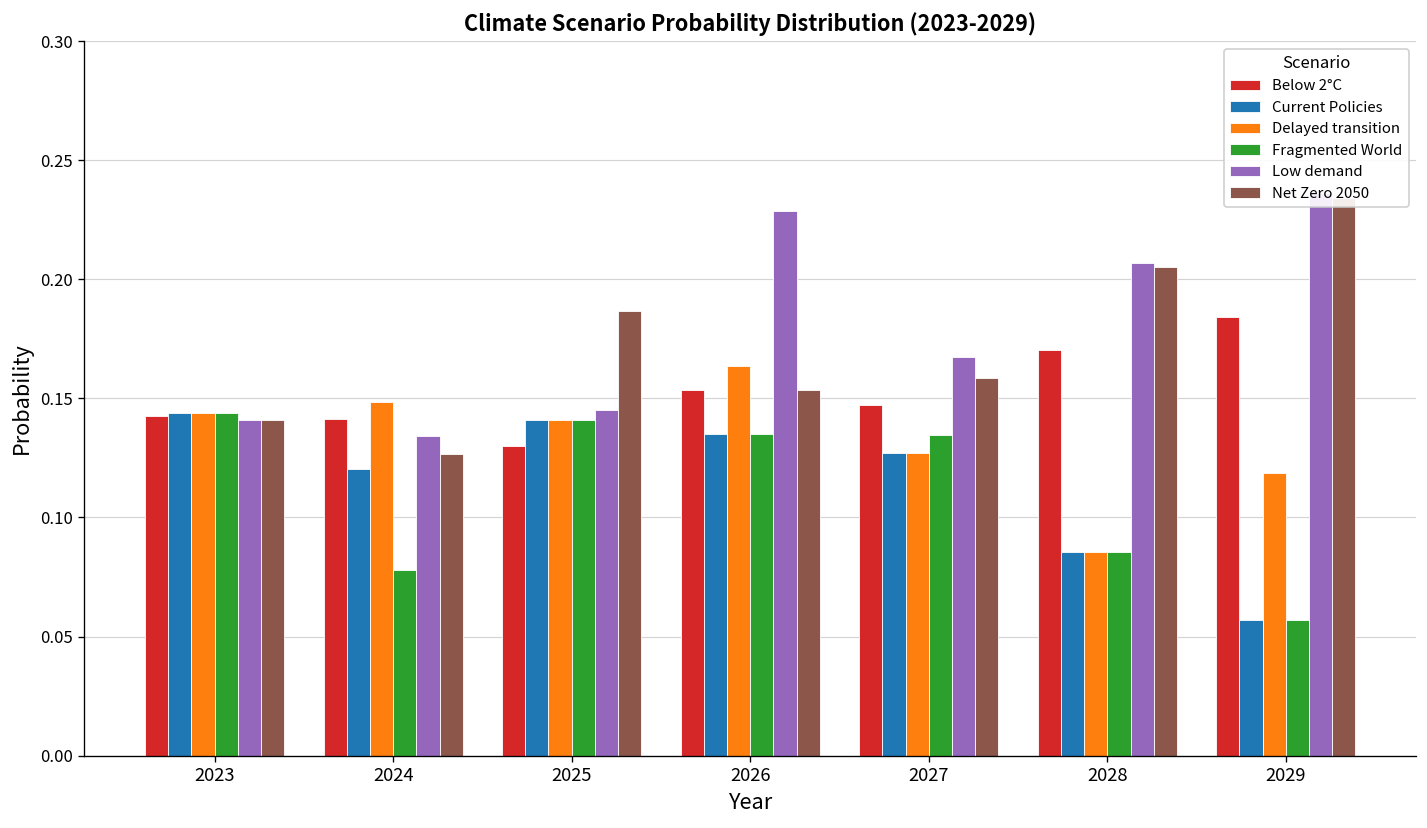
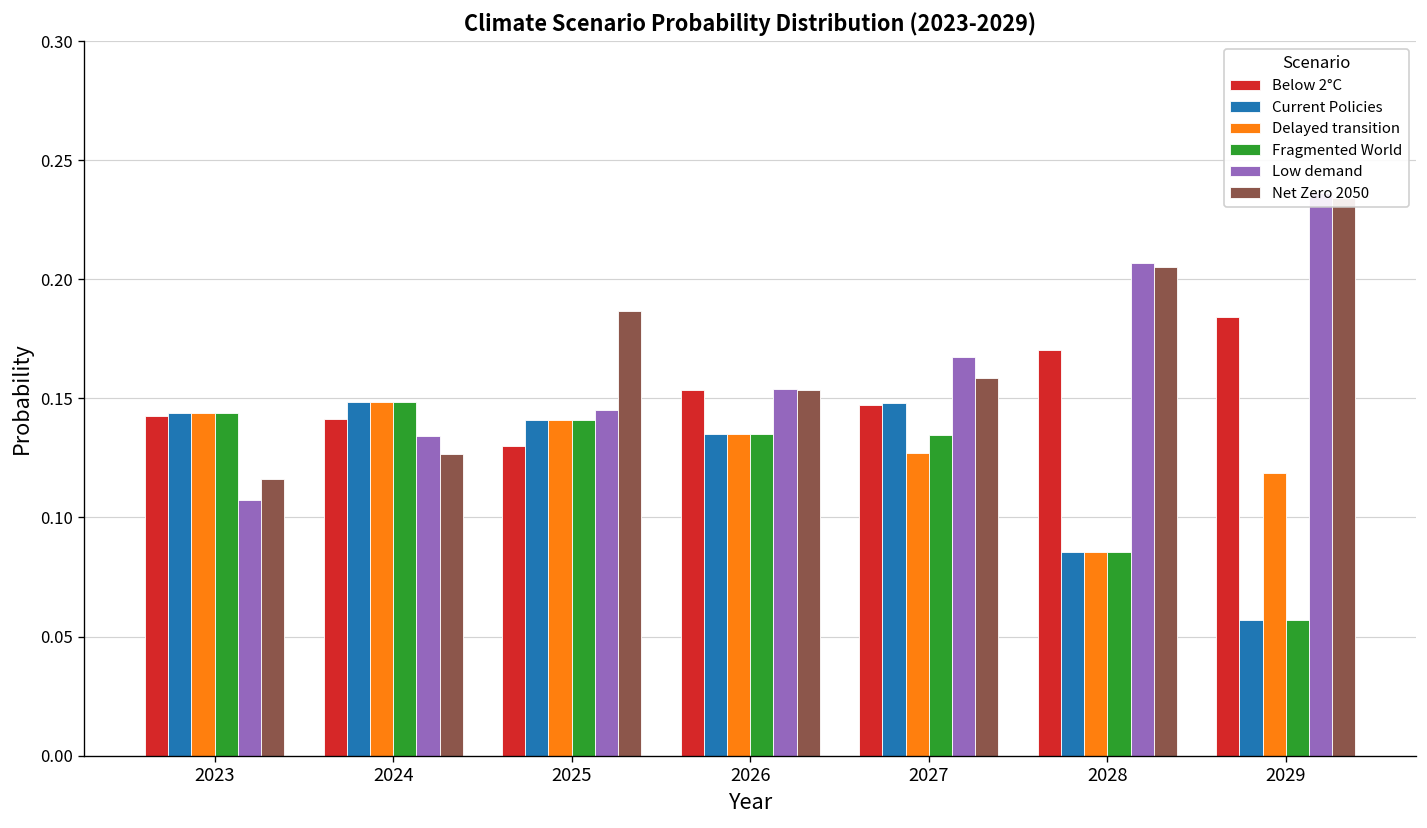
  {
    "Below 2°C": {
      "2023": 0.143,
      "2024": 0.141,
      "2025": 0.130,
      "2026": 0.154,
      "2027": 0.147,
      "2028": 0.170,
      "2029": 0.184
    },
    "Current Policies": {
      "2023": 0.144,
-     "2024": 0.120,
+     "2024": 0.148,
      "2025": 0.141,
      "2026": 0.135,
-     "2027": 0.127,
+     "2027": 0.148,
      "2028": 0.086,
      "2029": 0.057
    },
    "Delayed transition": {
      "2023": 0.144,
      "2024": 0.148,
      "2025": 0.141,
-     "2026": 0.164,
+     "2026": 0.135,
      "2027": 0.127,
      "2028": 0.086,
      "2029": 0.119
    },
    "Fragmented World": {
      "2023": 0.144,
-     "2024": 0.078,
+     "2024": 0.148,
      "2025": 0.141,
      "2026": 0.135,
      "2027": 0.135,
      "2028": 0.086,
      "2029": 0.057
    },
    "Low demand": {
-     "2023": 0.141,
+     "2023": 0.108,
      "2024": 0.134,
      "2025": 0.145,
-     "2026": 0.229,
+     "2026": 0.154,
      "2027": 0.167,
      "2028": 0.207
    },
    "Net Zero 2050": {
-     "2023": 0.141,
+     "2023": 0.116,
      "2024": 0.127,
      "2025": 0.187,
      "2026": 0.154,
      "2027": 0.159,
      "2028": 0.205
    }
  }
